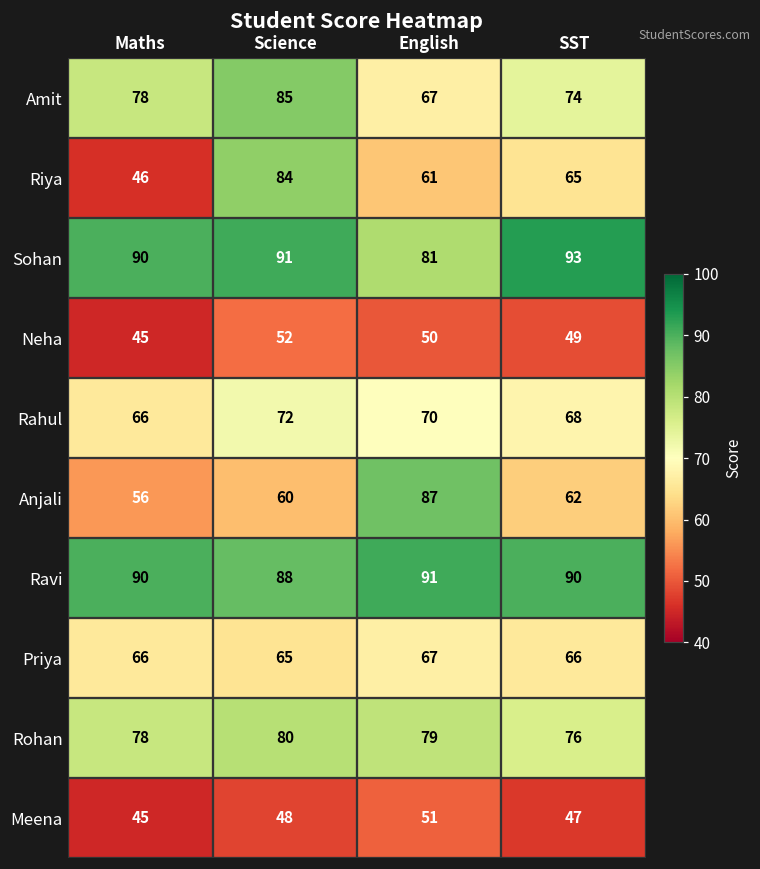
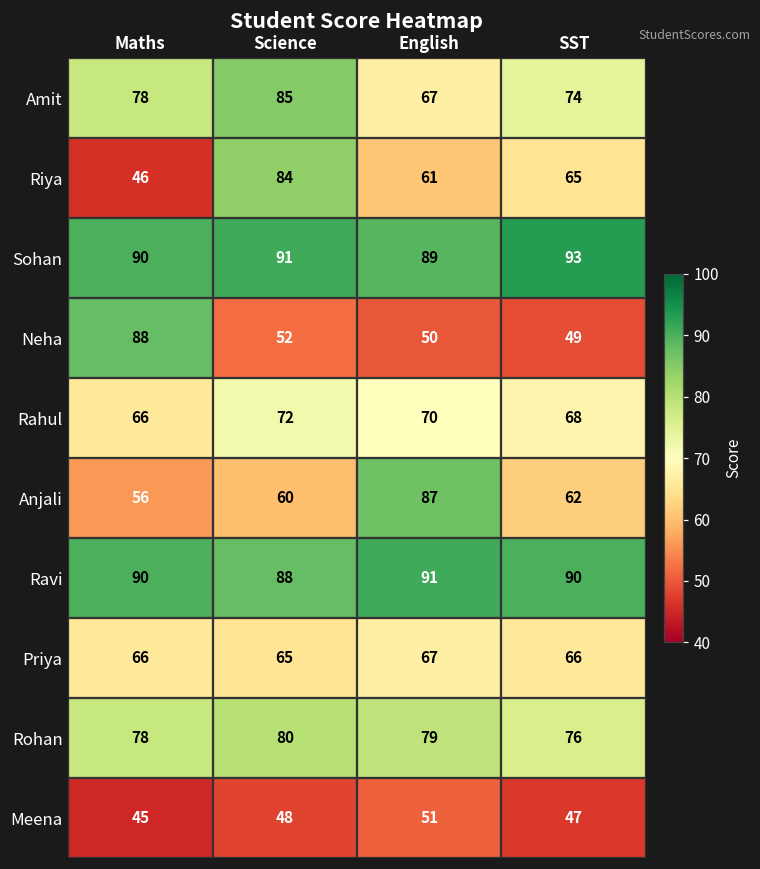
  {
    "Amit": {
      "Maths": 78,
      "Science": 85,
      "English": 67,
      "SST": 74
    },
    "Riya": {
      "Maths": 46,
      "Science": 84,
      "English": 61,
      "SST": 65
    },
    "Sohan": {
      "Maths": 90,
      "Science": 91,
-     "English": 81,
+     "English": 89,
      "SST": 93
    },
    "Neha": {
-     "Maths": 45,
+     "Maths": 88,
      "Science": 52,
      "English": 50,
      "SST": 49
    },
    "Rahul": {
      "Maths": 66,
      "Science": 72,
      "English": 70,
      "SST": 68
    },
    "Anjali": {
      "Maths": 56,
      "Science": 60,
      "English": 87,
      "SST": 62
    },
    "Ravi": {
      "Maths": 90,
      "Science": 88,
      "English": 91,
      "SST": 90
    },
    "Priya": {
      "Maths": 66,
      "Science": 65,
      "English": 67,
      "SST": 66
    },
    "Rohan": {
      "Maths": 78,
      "Science": 80,
      "English": 79,
      "SST": 76
    },
    "Meena": {
      "Maths": 45,
      "Science": 48,
      "English": 51,
      "SST": 47
    }
  }
